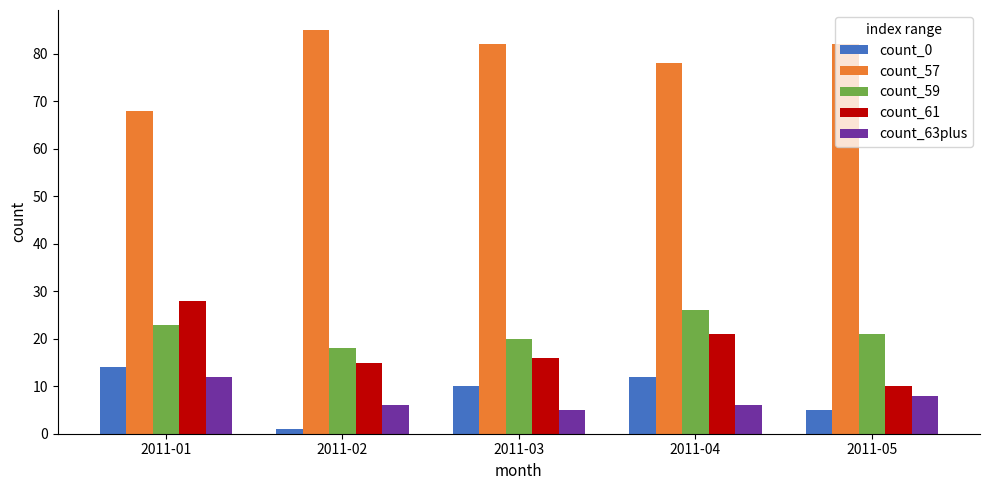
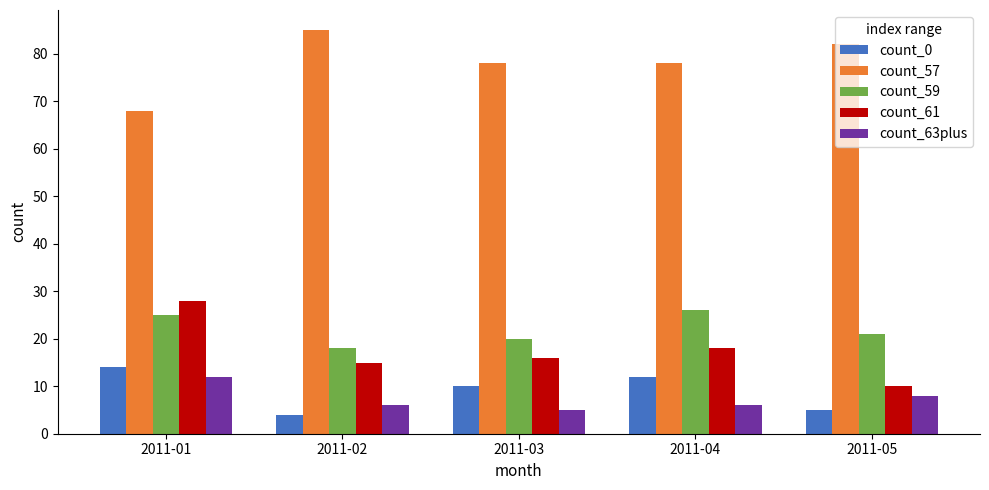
  {
    "count_0": {
      "2011-01": 14,
-     "2011-02": 1,
+     "2011-02": 4,
      "2011-03": 10,
      "2011-04": 12,
      "2011-05": 5
    },
    "count_57": {
      "2011-01": 68,
      "2011-02": 85,
-     "2011-03": 82,
+     "2011-03": 78,
      "2011-04": 78
    },
    "count_59": {
-     "2011-01": 23,
+     "2011-01": 25,
      "2011-02": 18,
      "2011-03": 20,
      "2011-04": 26,
      "2011-05": 21
    },
    "count_61": {
      "2011-01": 28,
      "2011-02": 15,
      "2011-03": 16,
-     "2011-04": 21,
+     "2011-04": 18,
      "2011-05": 10
    },
    "count_63plus": {
      "2011-01": 12,
      "2011-02": 6,
      "2011-03": 5,
      "2011-04": 6,
      "2011-05": 8
    }
  }
